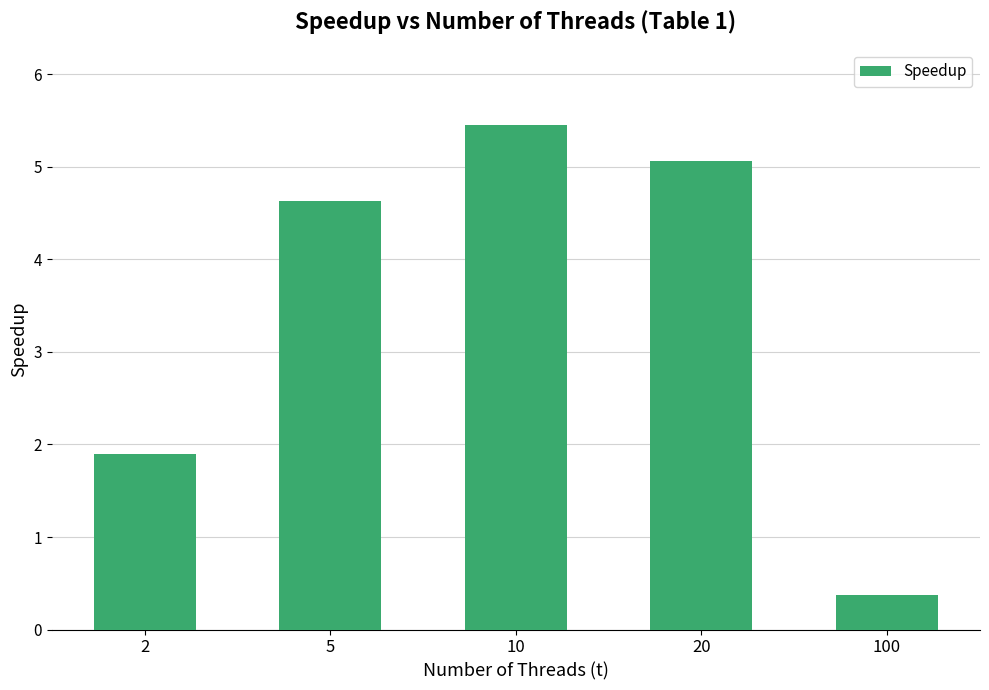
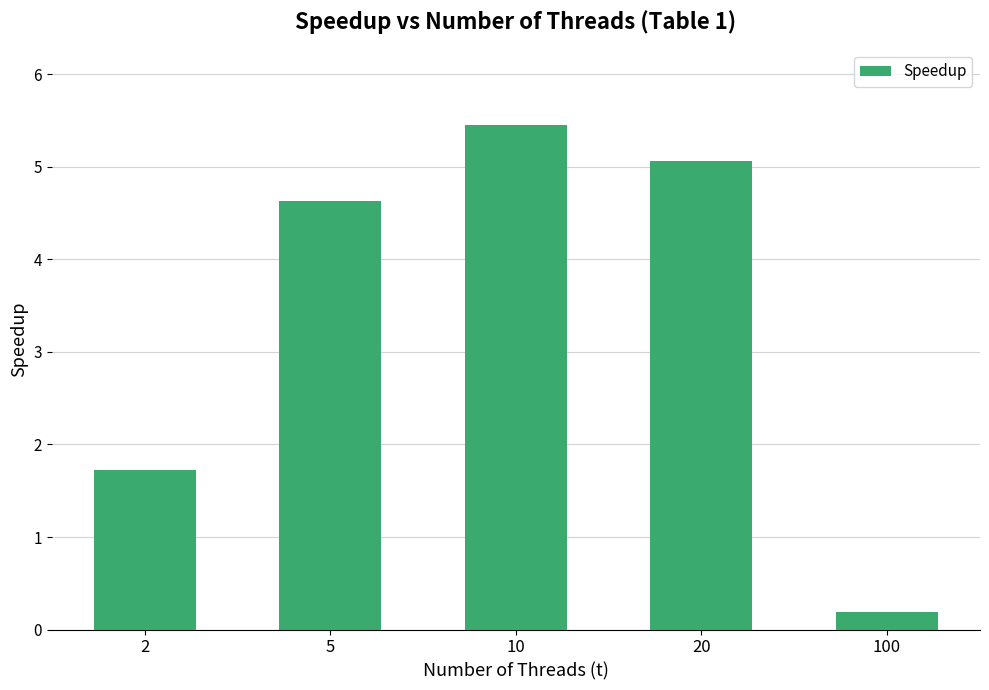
  {
-   "2": 1.9,
+   "2": 1.7,
    "5": 4.6,
    "10": 5.4,
    "20": 5.1,
-   "100": 0.4
+   "100": 0.2
  }
